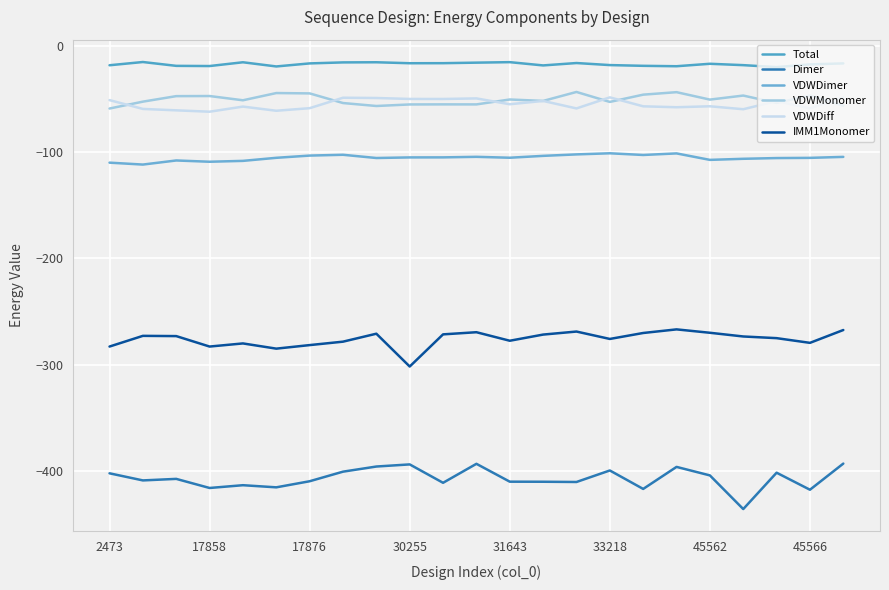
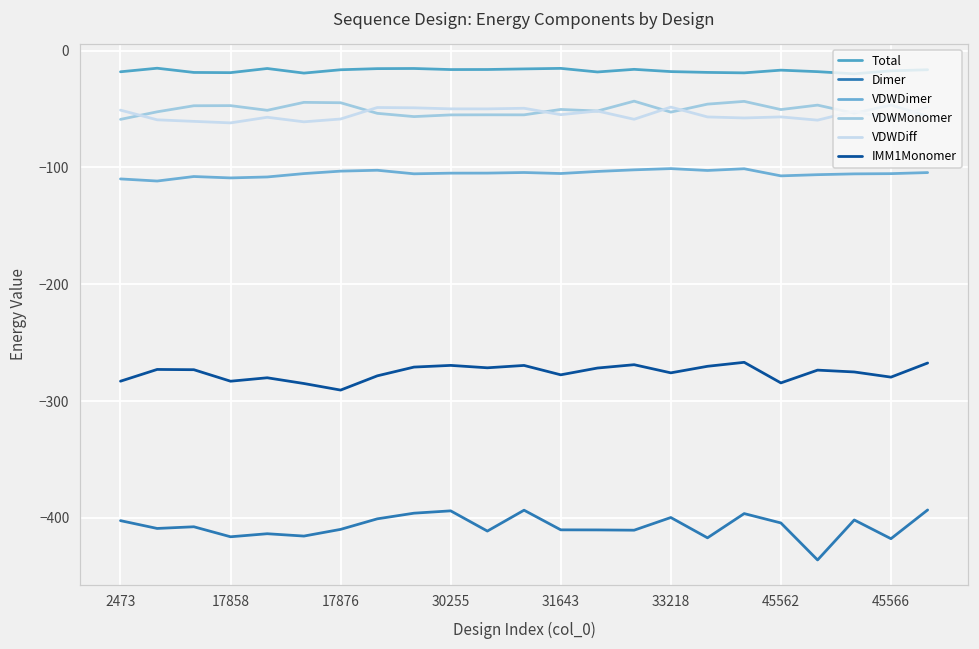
  {
    "IMM1Monomer": {
      "2473": -283,
      "17858": -283,
-     "17876": -282,
-     "30255": -302,
+     "17876": -291,
+     "30255": -269,
      "31643": -278,
      "33218": -276,
-     "45562": -270,
+     "45562": -284,
      "45566": -280
    }
  }
